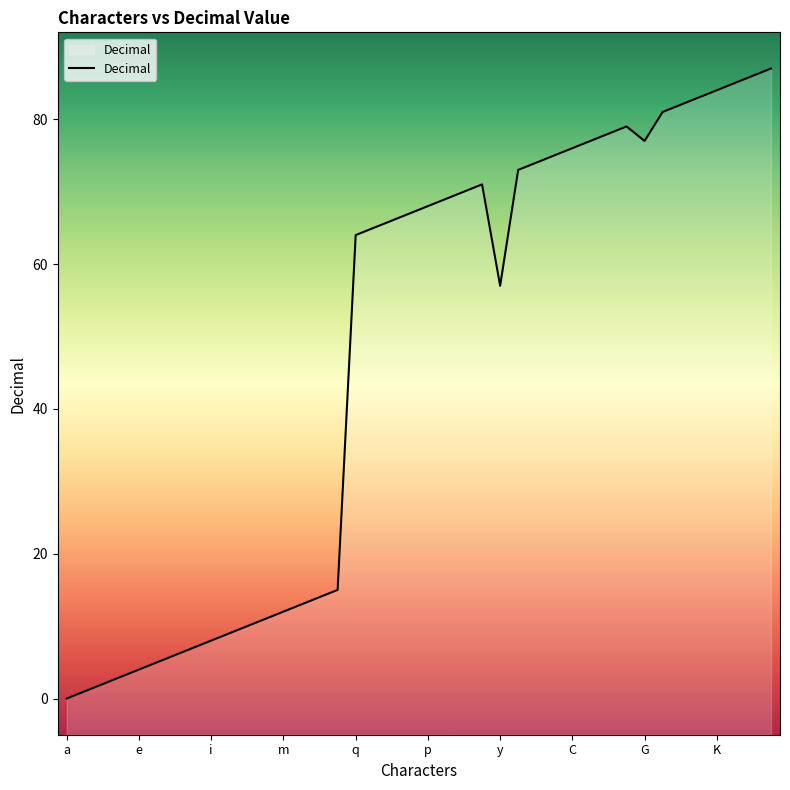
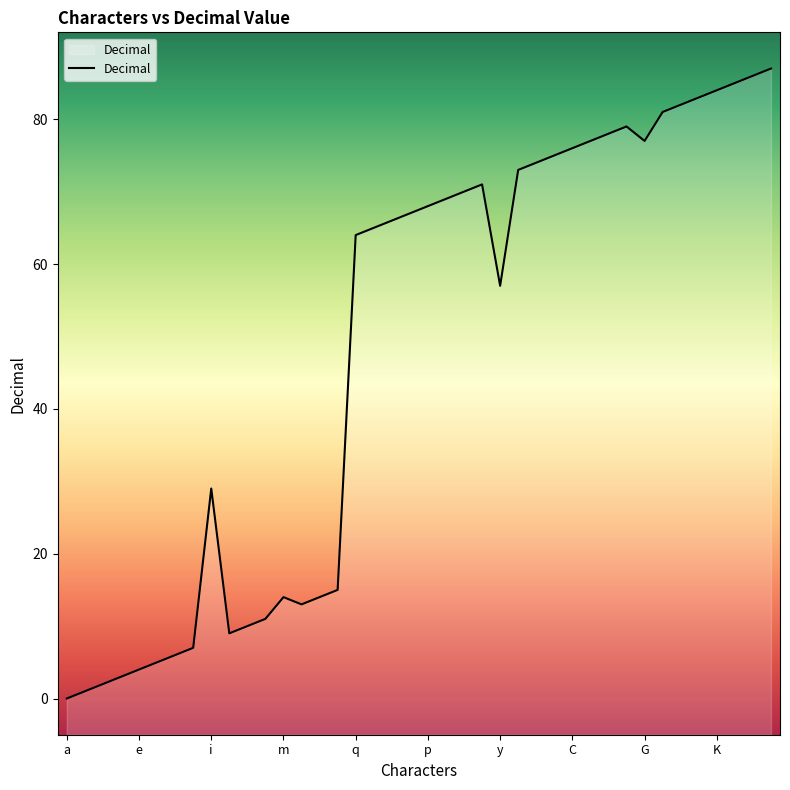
  {
    "a": 0,
    "e": 4,
-   "i": 8,
-   "m": 12,
+   "i": 29,
+   "m": 14,
    "q": 64,
    "p": 68,
    "y": 57,
    "C": 76,
    "G": 77,
    "K": 84
  }
